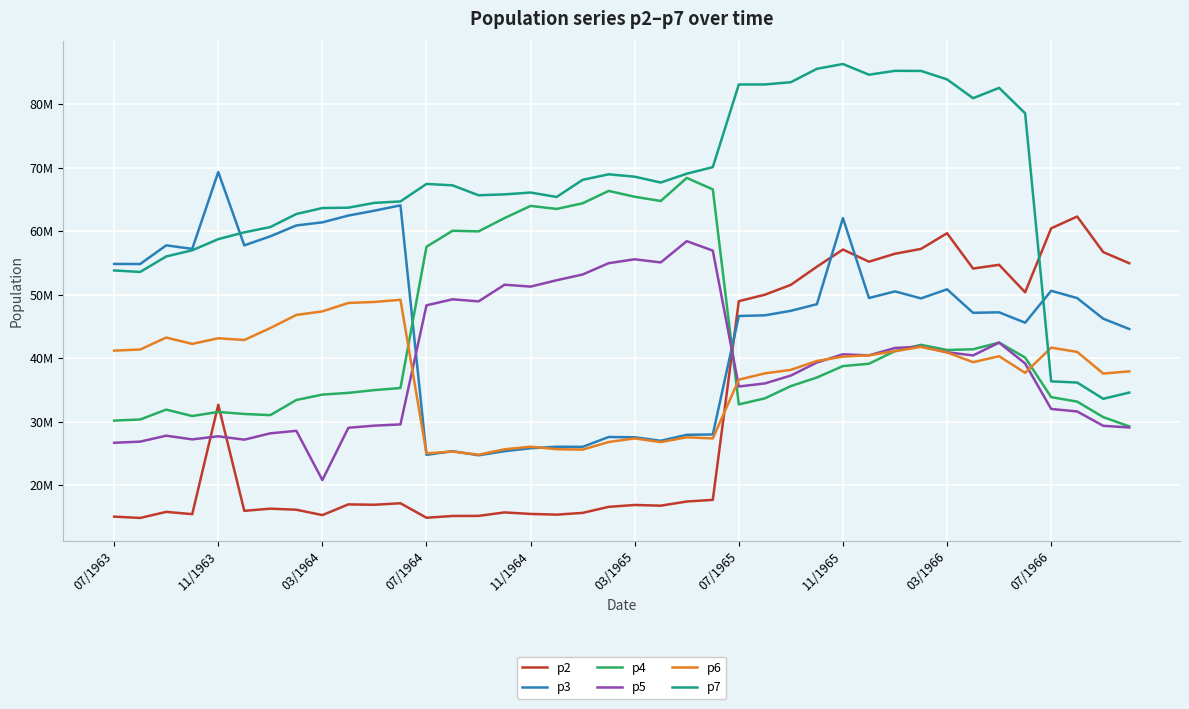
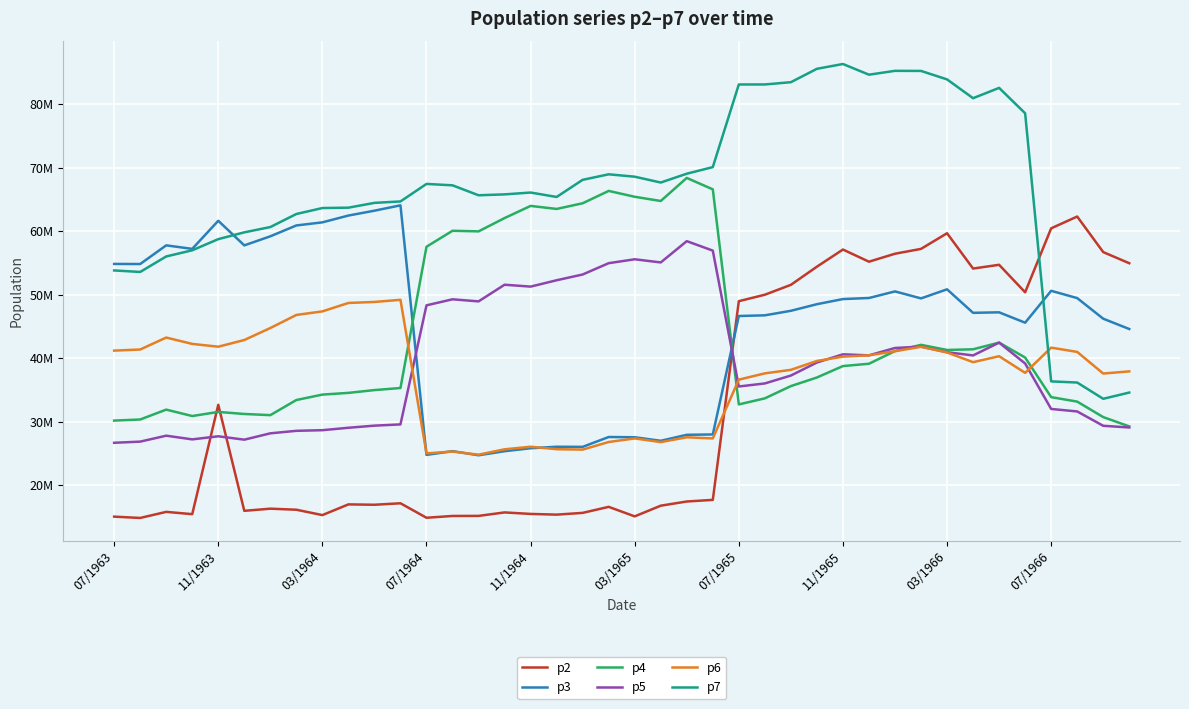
  {
    "p2": {
      "07/1963": 15000000,
      "11/1963": 33000000,
      "03/1964": 15000000,
      "07/1964": 15000000,
      "11/1964": 15000000,
-     "03/1965": 17000000,
+     "03/1965": 15000000,
      "07/1965": 49000000,
      "11/1965": 57000000,
      "03/1966": 60000000,
      "07/1966": 60000000
    },
    "p3": {
      "07/1963": 55000000,
-     "11/1963": 69000000,
+     "11/1963": 62000000,
      "03/1964": 61000000,
      "07/1965": 47000000,
-     "11/1965": 62000000,
+     "11/1965": 49000000,
      "03/1966": 51000000,
      "07/1966": 51000000
    },
    "p5": {
      "07/1963": 27000000,
      "11/1963": 28000000,
-     "03/1964": 21000000,
+     "03/1964": 29000000,
      "07/1964": 48000000,
      "11/1964": 51000000,
      "03/1965": 56000000,
      "07/1965": 36000000,
      "07/1966": 32000000
    },
    "p6": {
      "07/1963": 41000000,
-     "11/1963": 43000000,
+     "11/1963": 42000000,
      "03/1964": 47000000,
      "07/1965": 37000000,
      "07/1966": 42000000
    }
  }
